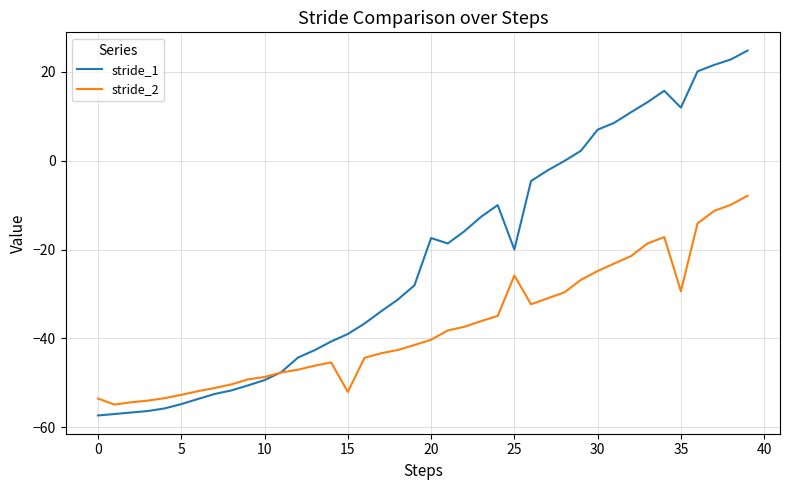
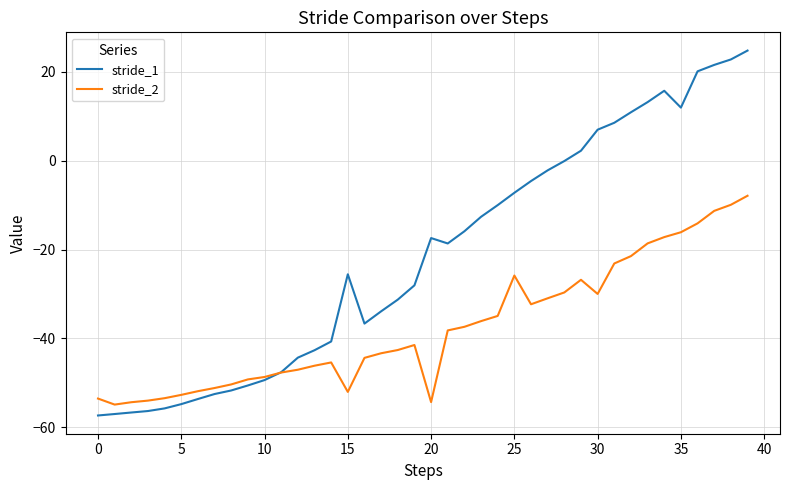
  {
    "stride_1": {
      "0": -57,
      "5": -55,
      "10": -49,
-     "15": -39,
+     "15": -26,
      "20": -17,
-     "25": -20,
+     "25": -7,
      "30": 7,
      "35": 12
    },
    "stride_2": {
      "0": -54,
      "5": -53,
      "10": -49,
      "15": -52,
-     "20": -40,
+     "20": -54,
      "25": -26,
-     "30": -25,
-     "35": -29
+     "30": -30,
+     "35": -16
    }
  }
